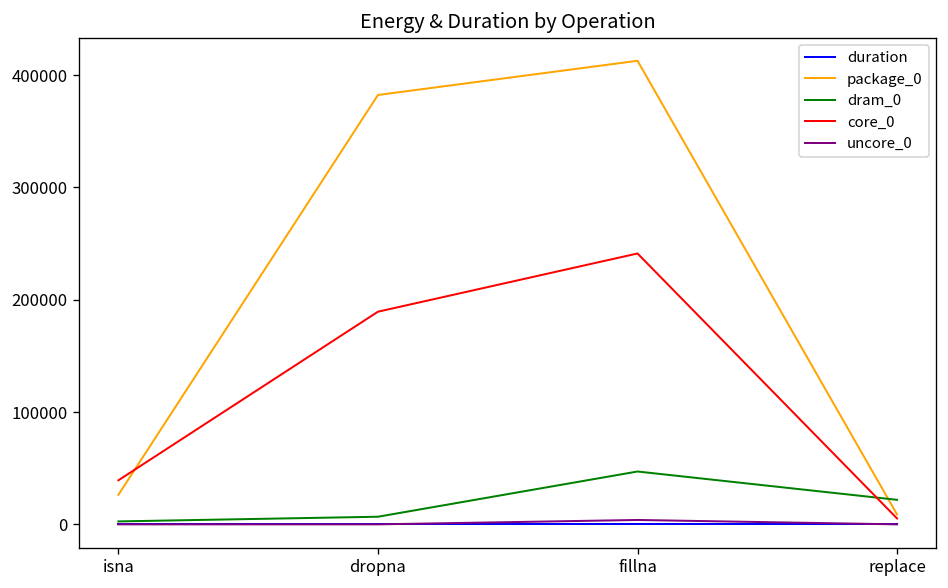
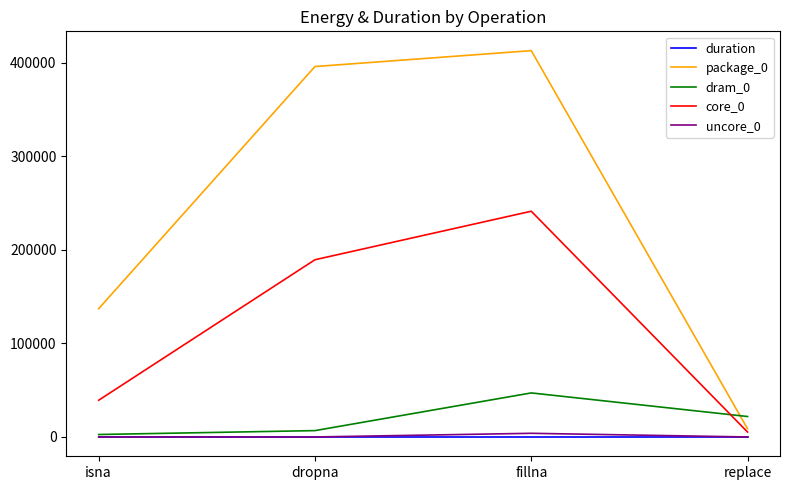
  {
    "duration": {
      "fillna": 0
    },
    "package_0": {
-     "isna": 30000,
-     "dropna": 380000,
+     "isna": 140000,
+     "dropna": 400000,
      "fillna": 410000,
      "replace": 10000
    },
    "dram_0": {
      "dropna": 10000,
      "fillna": 50000,
      "replace": 20000
    },
    "core_0": {
      "isna": 40000,
      "dropna": 190000,
      "fillna": 240000,
      "replace": 10000
    },
    "uncore_0": {
      "fillna": 0
    }
  }
